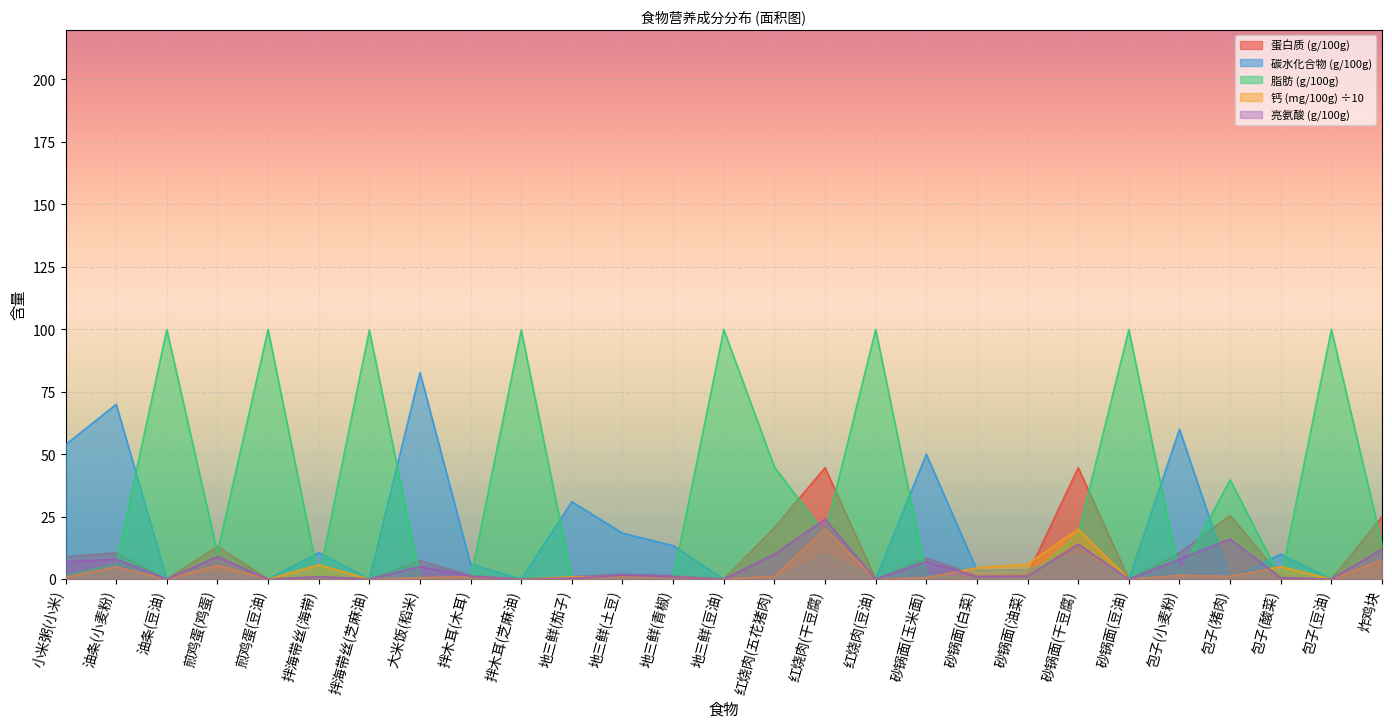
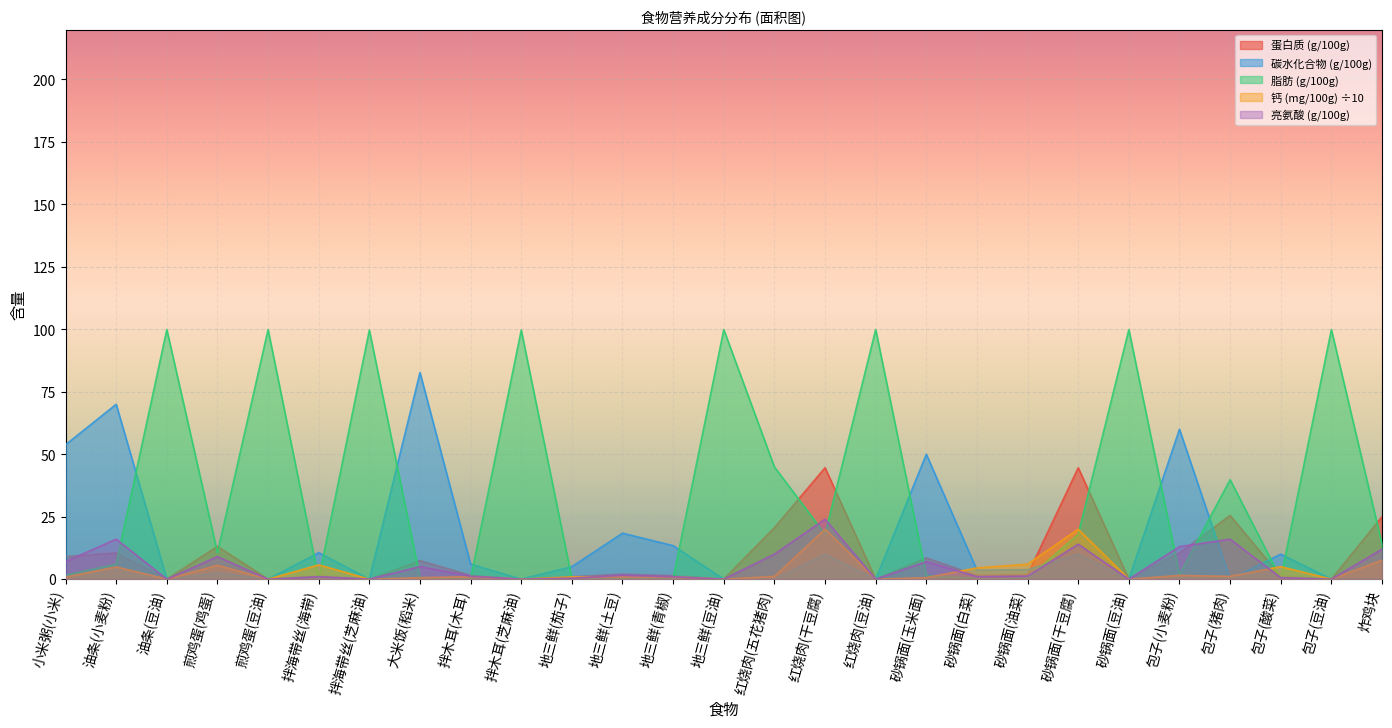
  {
    "蛋白质 (g/100g)": {
      "小米粥(小米)": 9,
      "油条(小麦粉)": 11,
      "煎鸡蛋(鸡蛋)": 13,
      "大米饭(稻米)": 7,
      "红烧肉(五花猪肉)": 21,
      "红烧肉(干豆腐)": 45,
      "砂锅面(玉米面)": 9,
      "砂锅面(干豆腐)": 45,
      "包子(小麦粉)": 11,
      "包子(猪肉)": 26,
      "炸鸡块": 25
    },
    "碳水化合物 (g/100g)": {
      "小米粥(小米)": 54,
      "油条(小麦粉)": 70,
      "煎鸡蛋(鸡蛋)": 3,
      "拌海带丝(海带)": 11,
      "大米饭(稻米)": 83,
      "拌木耳(木耳)": 6,
-     "地三鲜(茄子)": 31,
+     "地三鲜(茄子)": 5,
      "地三鲜(土豆)": 18,
      "地三鲜(青椒)": 13,
      "红烧肉(五花猪肉)": 0,
      "红烧肉(干豆腐)": 10,
      "砂锅面(玉米面)": 50,
      "砂锅面(油菜)": 4,
      "砂锅面(干豆腐)": 10,
      "包子(小麦粉)": 60,
      "包子(猪肉)": 0,
      "包子(酸菜)": 10,
      "炸鸡块": 0
    },
    "脂肪 (g/100g)": {
      "油条(小麦粉)": 6,
      "油条(豆油)": 100,
      "煎鸡蛋(鸡蛋)": 11,
      "煎鸡蛋(豆油)": 100,
      "拌海带丝(芝麻油)": 100,
      "拌木耳(芝麻油)": 100,
      "地三鲜(豆油)": 100,
      "红烧肉(五花猪肉)": 45,
      "红烧肉(干豆腐)": 18,
      "红烧肉(豆油)": 100,
      "砂锅面(干豆腐)": 18,
      "砂锅面(豆油)": 100,
      "包子(猪肉)": 40,
      "包子(豆油)": 100,
      "炸鸡块": 14
    },
    "钙 (mg/100g) ÷10": {
      "油条(小麦粉)": 5,
      "煎鸡蛋(鸡蛋)": 6,
      "拌海带丝(海带)": 6,
      "红烧肉(五花猪肉)": 1,
      "红烧肉(干豆腐)": 20,
      "砂锅面(油菜)": 6,
      "砂锅面(干豆腐)": 20,
      "包子(猪肉)": 1,
      "包子(酸菜)": 5,
      "炸鸡块": 8
    },
    "亮氨酸 (g/100g)": {
      "小米粥(小米)": 7,
-     "油条(小麦粉)": 8,
+     "油条(小麦粉)": 16,
      "煎鸡蛋(鸡蛋)": 9,
      "大米饭(稻米)": 5,
      "红烧肉(五花猪肉)": 10,
      "红烧肉(干豆腐)": 24,
      "砂锅面(玉米面)": 7,
      "砂锅面(干豆腐)": 14,
-     "包子(小麦粉)": 8,
+     "包子(小麦粉)": 13,
      "包子(猪肉)": 16,
      "炸鸡块": 12
    }
  }
